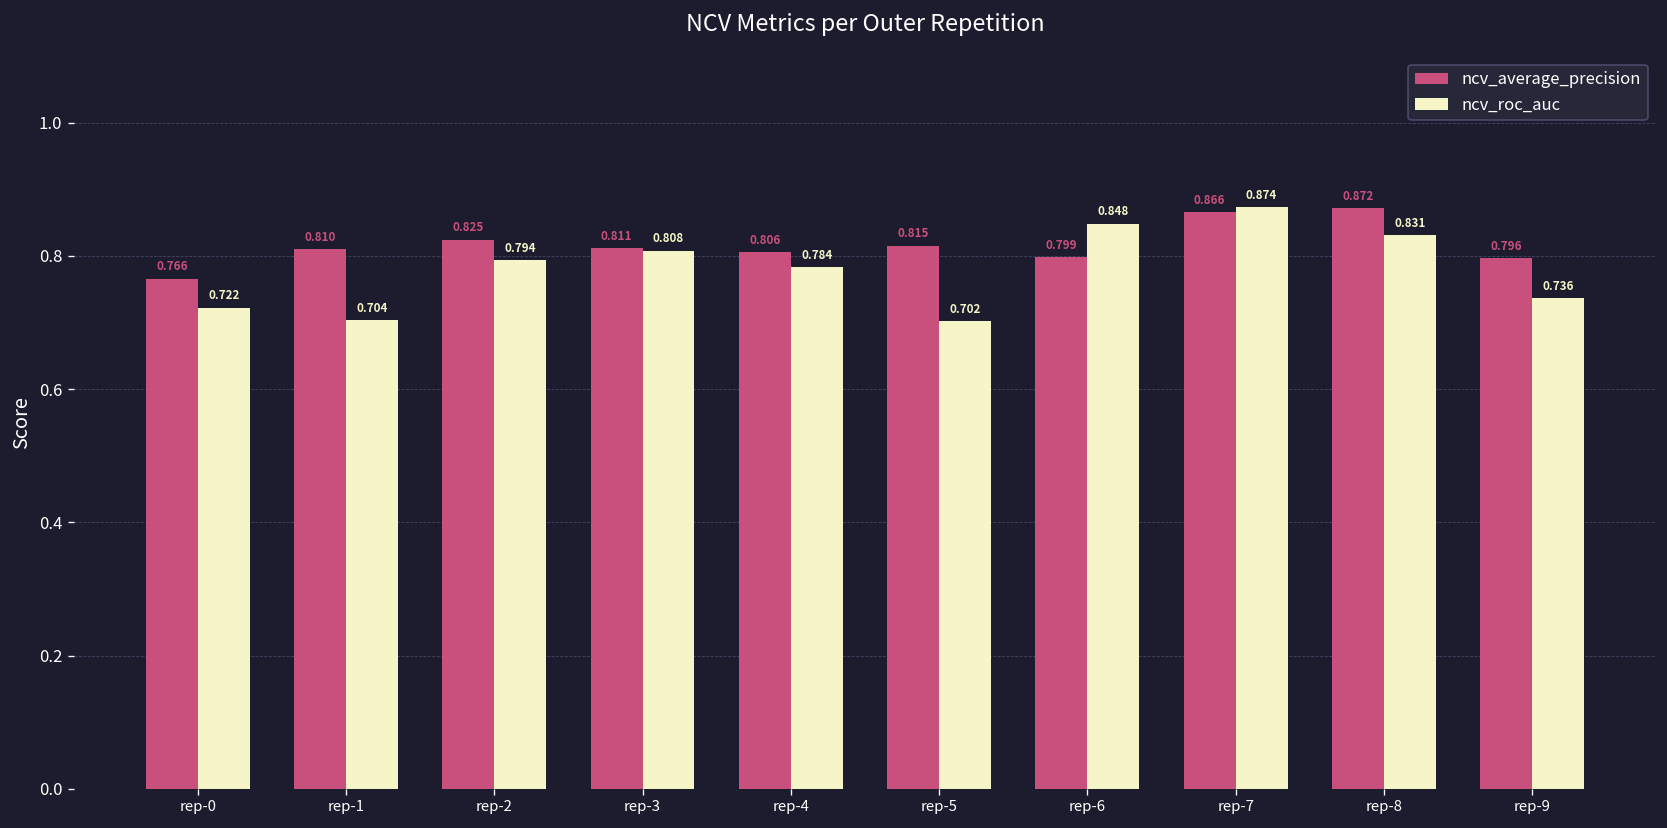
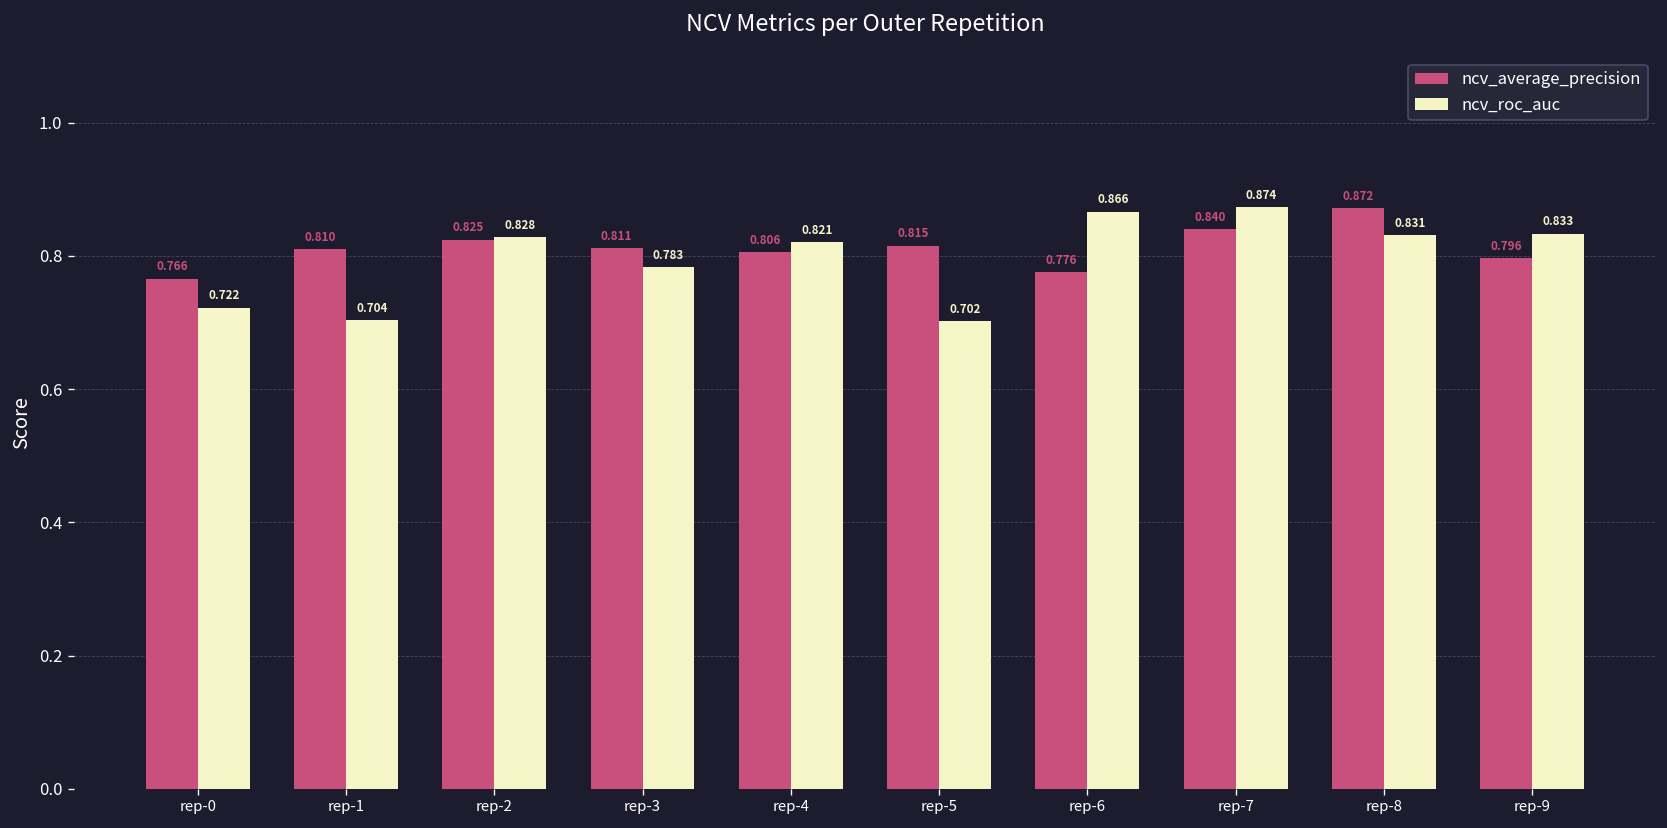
  {
    "ncv_average_precision": {
      "rep-0": 0.766,
      "rep-1": 0.810,
      "rep-2": 0.825,
      "rep-3": 0.811,
      "rep-4": 0.806,
      "rep-5": 0.815,
-     "rep-6": 0.799,
-     "rep-7": 0.866,
+     "rep-6": 0.776,
+     "rep-7": 0.840,
      "rep-8": 0.872,
      "rep-9": 0.796
    },
    "ncv_roc_auc": {
      "rep-0": 0.722,
      "rep-1": 0.704,
-     "rep-2": 0.794,
-     "rep-3": 0.808,
-     "rep-4": 0.784,
+     "rep-2": 0.828,
+     "rep-3": 0.783,
+     "rep-4": 0.821,
      "rep-5": 0.702,
-     "rep-6": 0.848,
+     "rep-6": 0.866,
      "rep-7": 0.874,
      "rep-8": 0.831,
-     "rep-9": 0.736
+     "rep-9": 0.833
    }
  }
